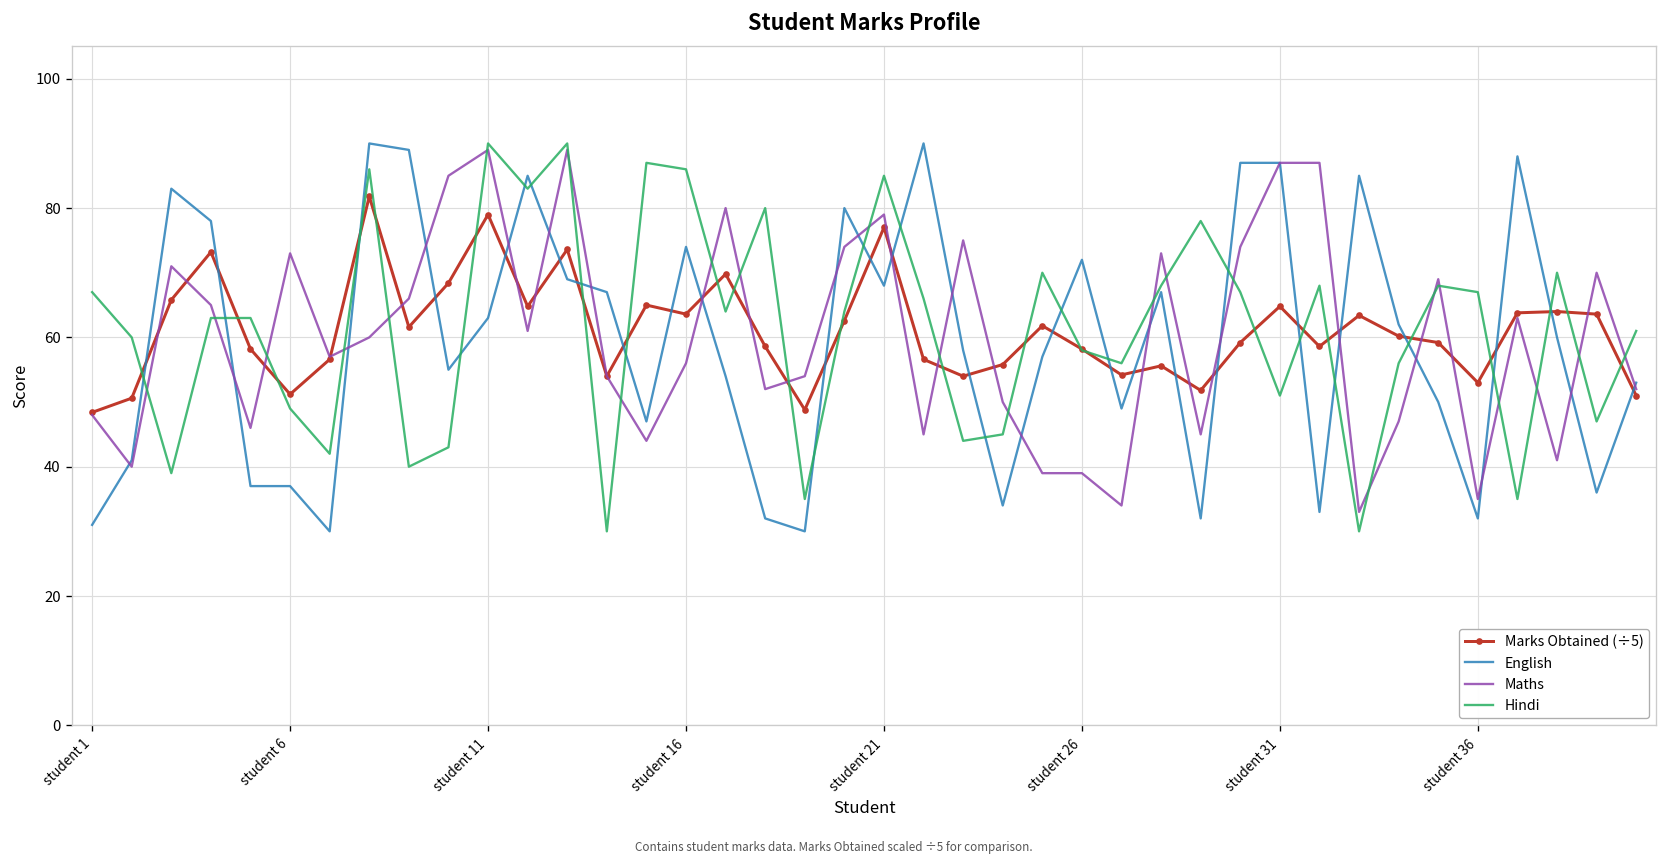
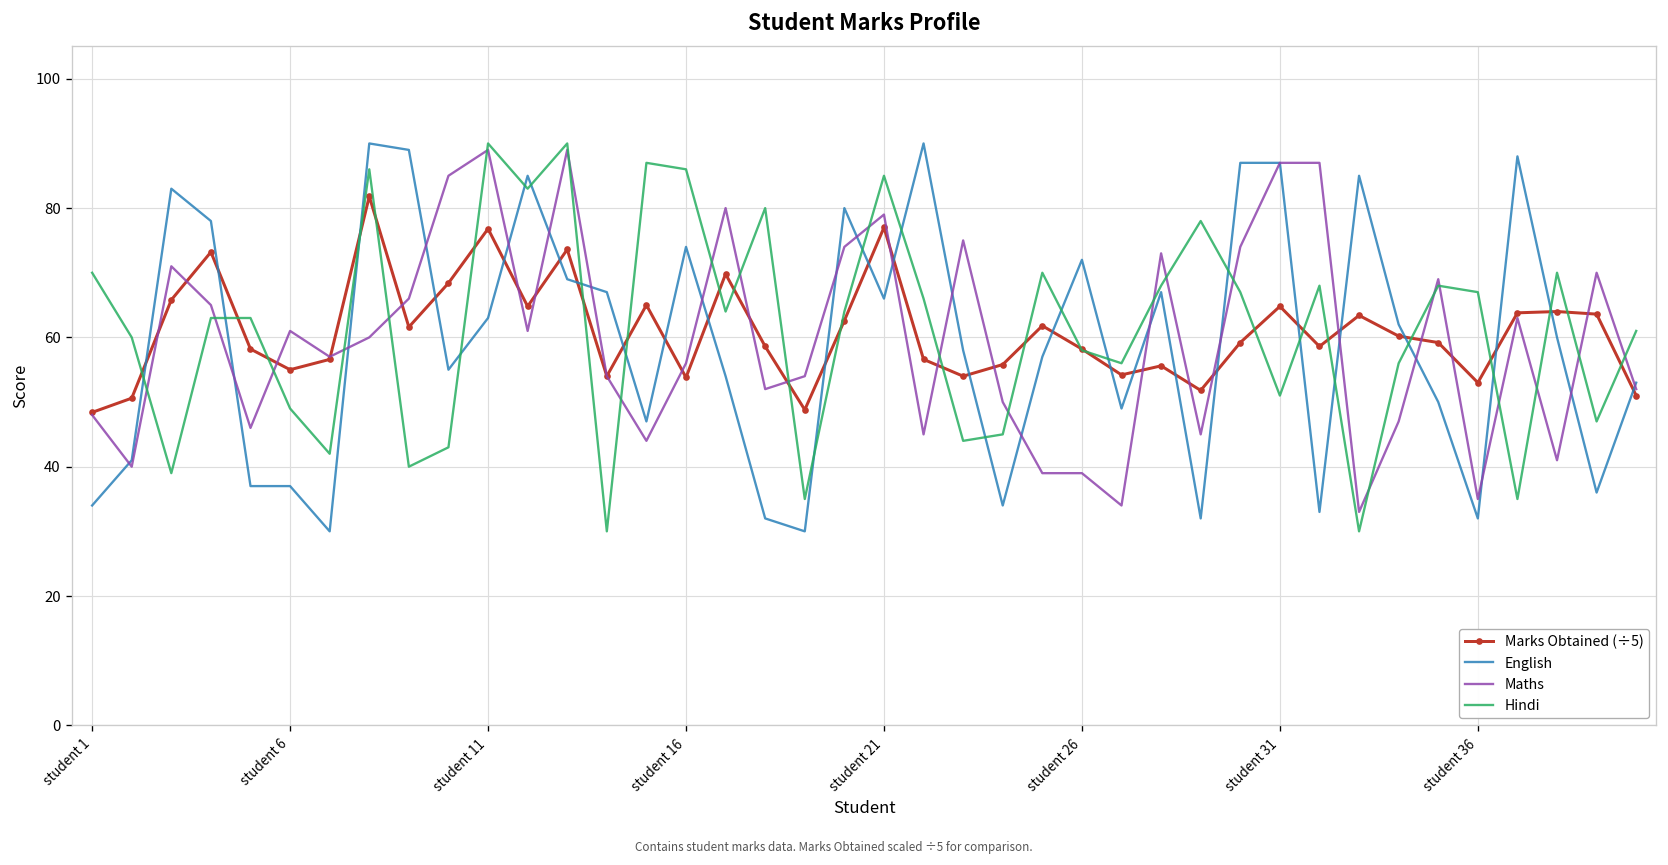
  {
    "Marks Obtained (÷5)": {
-     "student 6": 51,
-     "student 11": 79,
-     "student 16": 64,
+     "student 6": 55,
+     "student 11": 77,
+     "student 16": 54,
      "student 21": 77,
      "student 31": 65,
      "student 36": 53
    },
    "English": {
-     "student 1": 31,
+     "student 1": 34,
      "student 6": 37,
      "student 11": 63,
      "student 16": 74,
-     "student 21": 68,
+     "student 21": 66,
      "student 26": 72,
      "student 36": 32
    },
    "Maths": {
-     "student 6": 73,
+     "student 6": 61,
      "student 11": 89,
      "student 16": 56,
      "student 21": 79,
      "student 26": 39,
      "student 36": 35
    },
    "Hindi": {
-     "student 1": 67,
+     "student 1": 70,
      "student 6": 49,
      "student 11": 90,
      "student 16": 86,
      "student 21": 85,
      "student 31": 51,
      "student 36": 67
    }
  }
